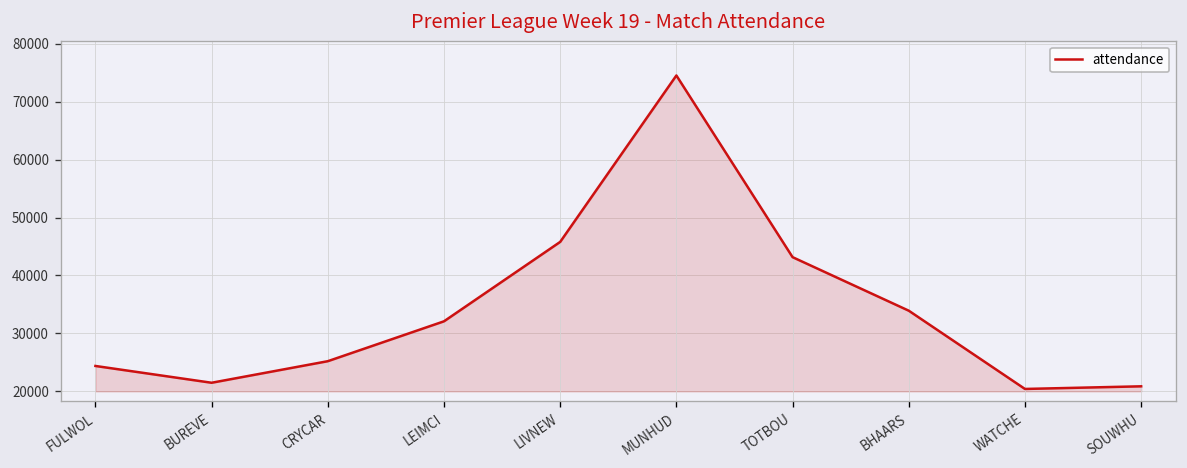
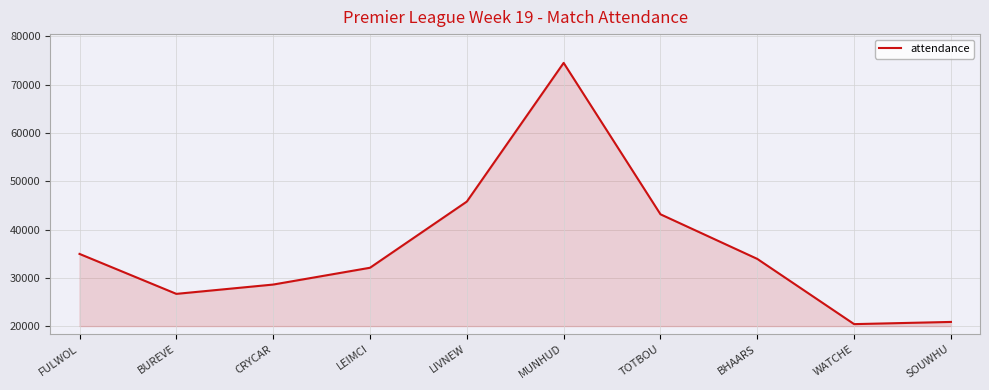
  {
-   "FULWOL": 24000,
-   "BUREVE": 21000,
-   "CRYCAR": 25000,
+   "FULWOL": 35000,
+   "BUREVE": 27000,
+   "CRYCAR": 29000,
    "LEIMCI": 32000,
    "LIVNEW": 46000,
    "MUNHUD": 75000,
    "TOTBOU": 43000,
    "BHAARS": 34000,
    "WATCHE": 20000,
    "SOUWHU": 21000
  }
